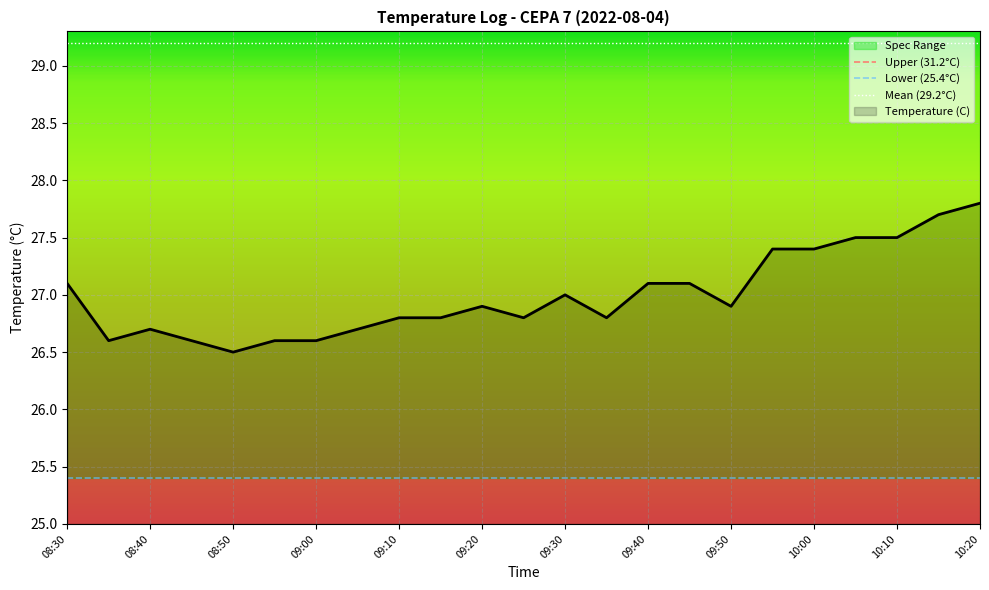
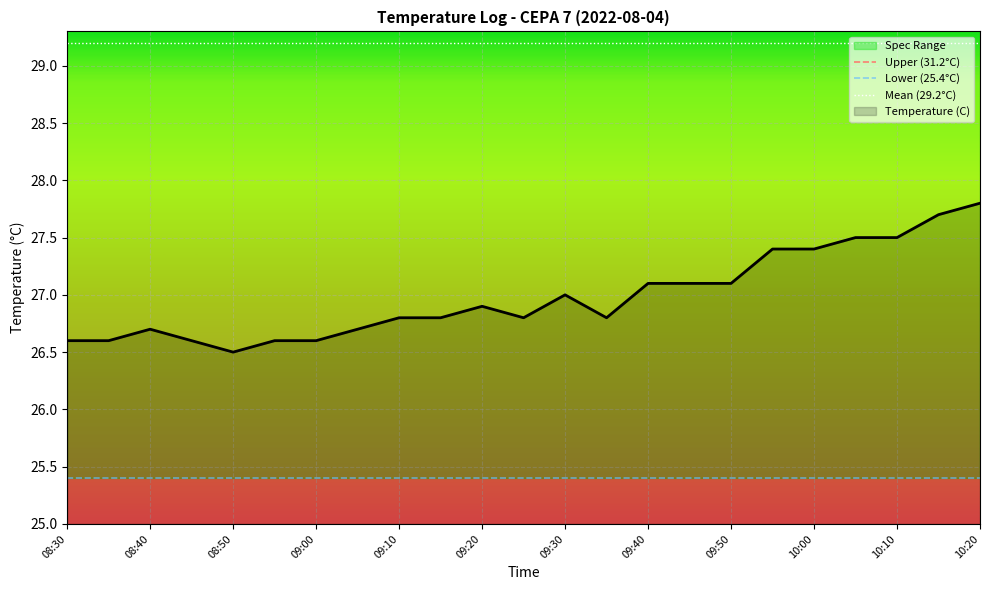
  {
-   "08:30": 27.1,
+   "08:30": 26.6,
    "08:40": 26.7,
    "08:50": 26.5,
    "09:00": 26.6,
    "09:10": 26.8,
    "09:20": 26.9,
    "09:30": 27.0,
    "09:40": 27.1,
-   "09:50": 26.9,
+   "09:50": 27.1,
    "10:00": 27.4,
    "10:10": 27.5,
    "10:20": 27.8
  }
